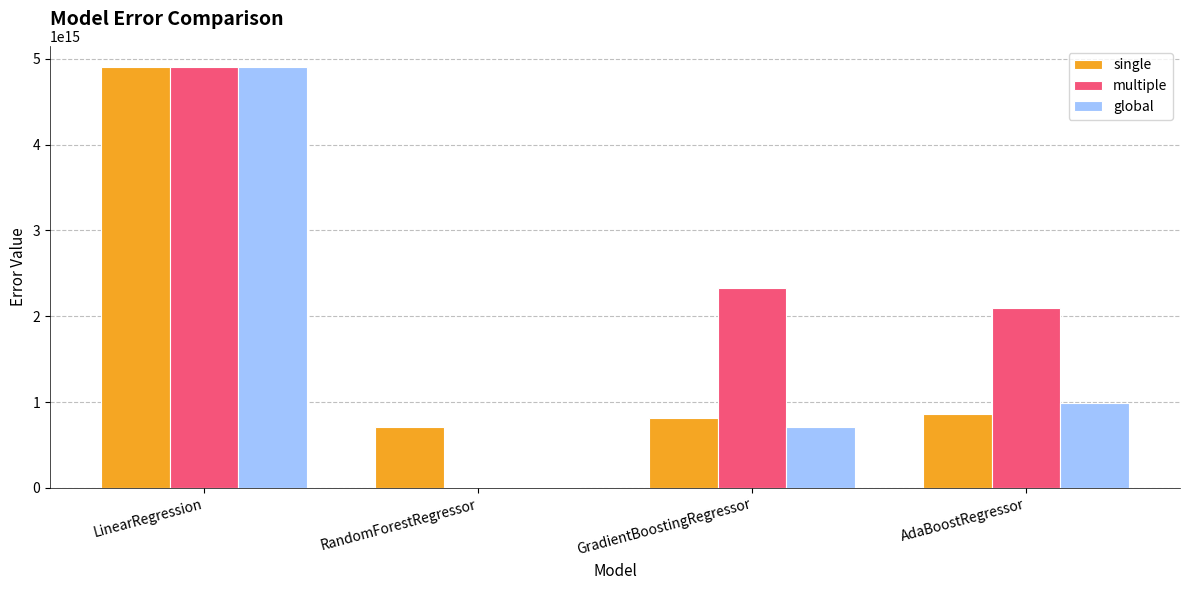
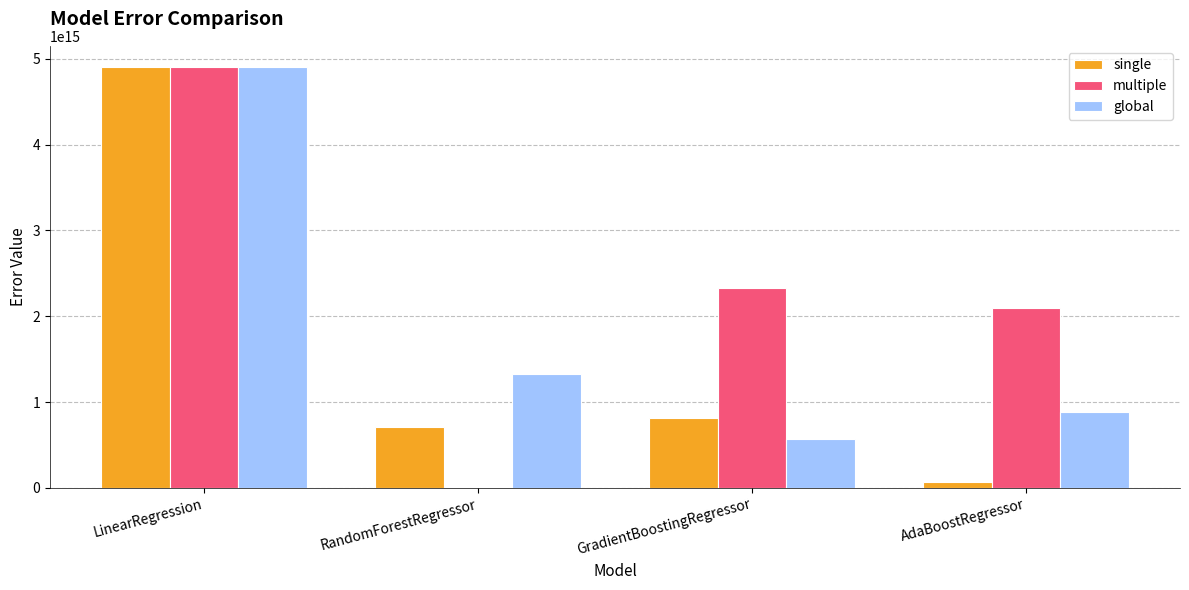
  {
    "single": {
      "LinearRegression": 4900000000000000,
      "RandomForestRegressor": 700000000000000,
      "GradientBoostingRegressor": 800000000000000,
-     "AdaBoostRegressor": 900000000000000
+     "AdaBoostRegressor": 100000000000000
    },
    "multiple": {
      "LinearRegression": 4900000000000000,
      "GradientBoostingRegressor": 2300000000000000,
      "AdaBoostRegressor": 2100000000000000
    },
    "global": {
      "LinearRegression": 4900000000000000,
-     "RandomForestRegressor": 0,
-     "GradientBoostingRegressor": 700000000000000,
-     "AdaBoostRegressor": 1000000000000000
+     "RandomForestRegressor": 1300000000000000,
+     "GradientBoostingRegressor": 600000000000000,
+     "AdaBoostRegressor": 900000000000000
    }
  }
